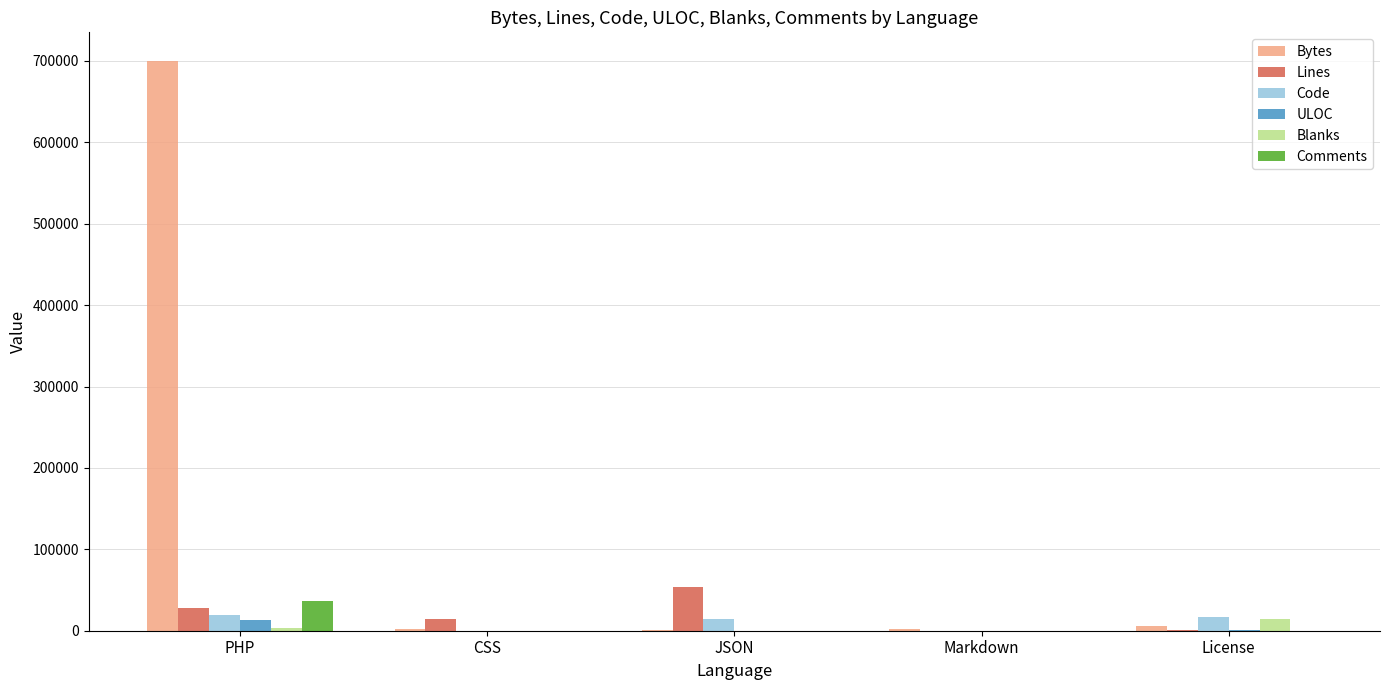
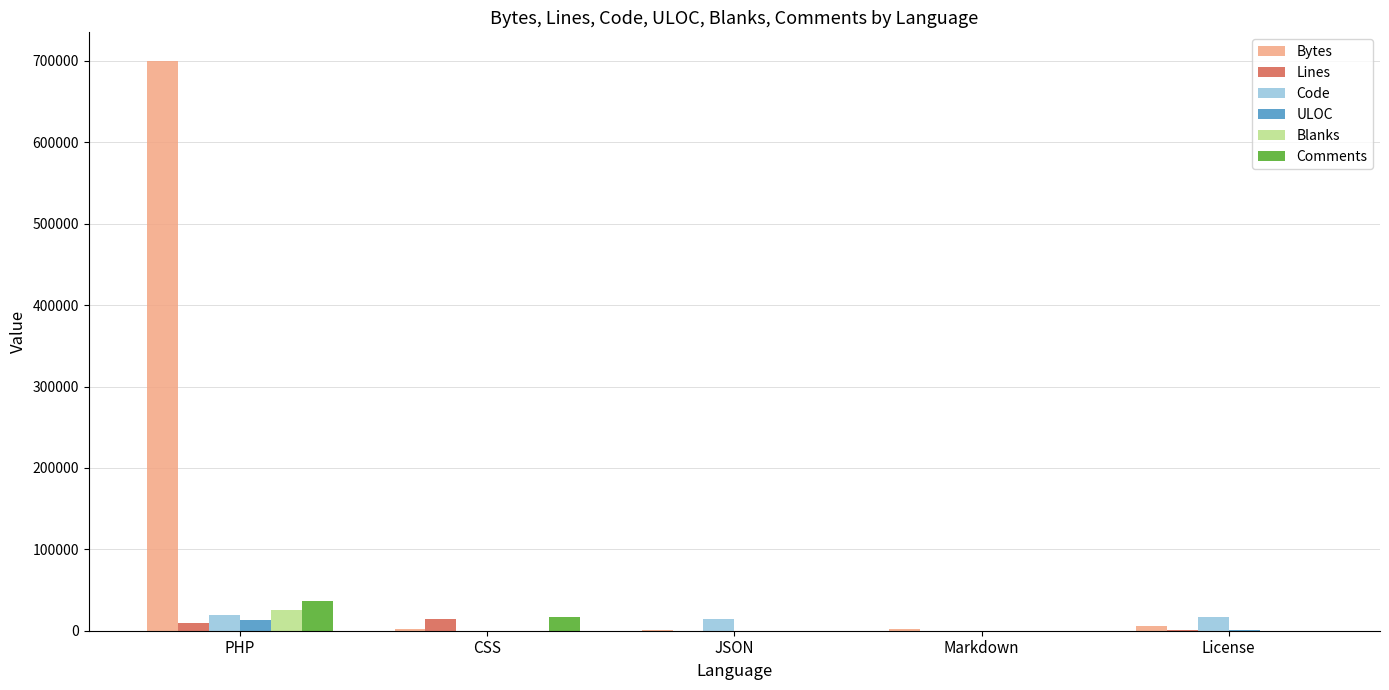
  {
    "Bytes": {
      "PHP": 700000,
      "License": 10000
    },
    "Lines": {
-     "PHP": 30000,
+     "PHP": 10000,
      "CSS": 10000,
-     "JSON": 50000
+     "JSON": 0
    },
    "Code": {
      "PHP": 20000,
      "JSON": 10000,
      "License": 20000
    },
    "ULOC": {
      "PHP": 10000
    },
    "Blanks": {
-     "PHP": 0,
+     "PHP": 30000,
      "JSON": 0,
-     "License": 20000
+     "License": 0
    },
    "Comments": {
      "PHP": 40000,
-     "CSS": 0,
+     "CSS": 20000,
      "JSON": 0,
      "Markdown": 0,
      "License": 0
    }
  }
